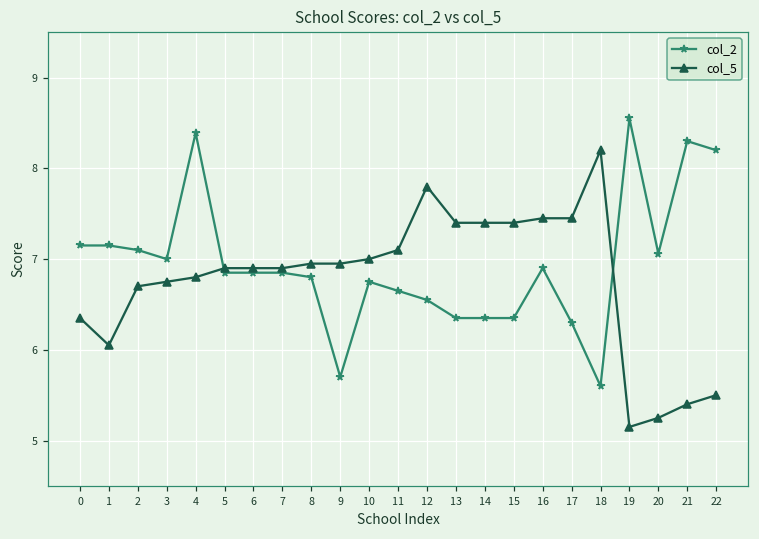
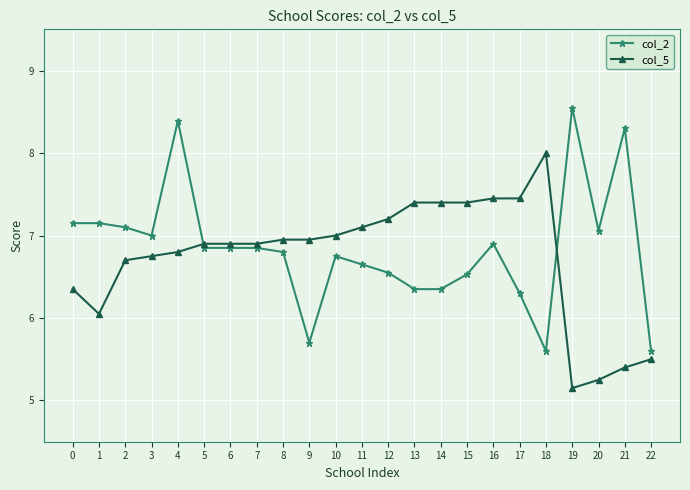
  {
    "col_2": {
      "0": 7.2,
      "1": 7.2,
      "2": 7.1,
      "3": 7.0,
      "4": 8.4,
      "5": 6.9,
      "6": 6.9,
      "7": 6.9,
      "8": 6.8,
      "9": 5.7,
      "10": 6.8,
      "11": 6.7,
      "12": 6.6,
      "13": 6.4,
      "14": 6.4,
-     "15": 6.4,
+     "15": 6.5,
      "16": 6.9,
      "17": 6.3,
      "18": 5.6,
      "19": 8.6,
      "20": 7.1,
      "21": 8.3,
-     "22": 8.2
+     "22": 5.6
    },
    "col_5": {
      "0": 6.4,
      "1": 6.1,
      "2": 6.7,
      "3": 6.8,
      "4": 6.8,
      "5": 6.9,
      "6": 6.9,
      "7": 6.9,
      "8": 7.0,
      "9": 7.0,
      "10": 7.0,
      "11": 7.1,
-     "12": 7.8,
+     "12": 7.2,
      "13": 7.4,
      "14": 7.4,
      "15": 7.4,
      "16": 7.5,
      "17": 7.5,
-     "18": 8.2,
+     "18": 8.0,
      "19": 5.2,
      "20": 5.3,
      "21": 5.4,
      "22": 5.5
    }
  }
